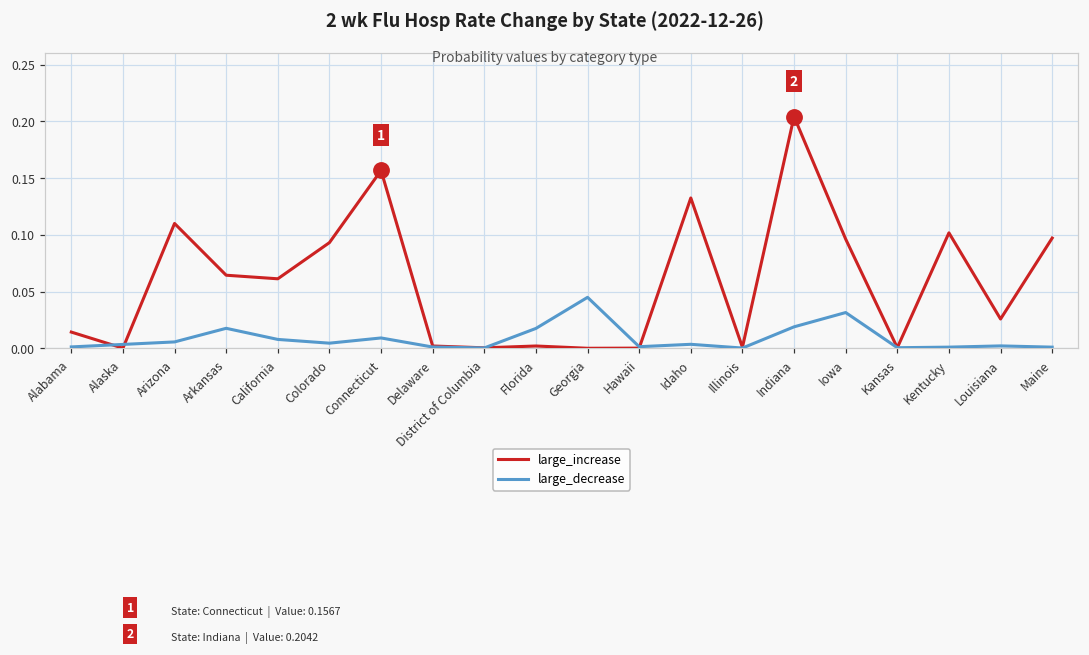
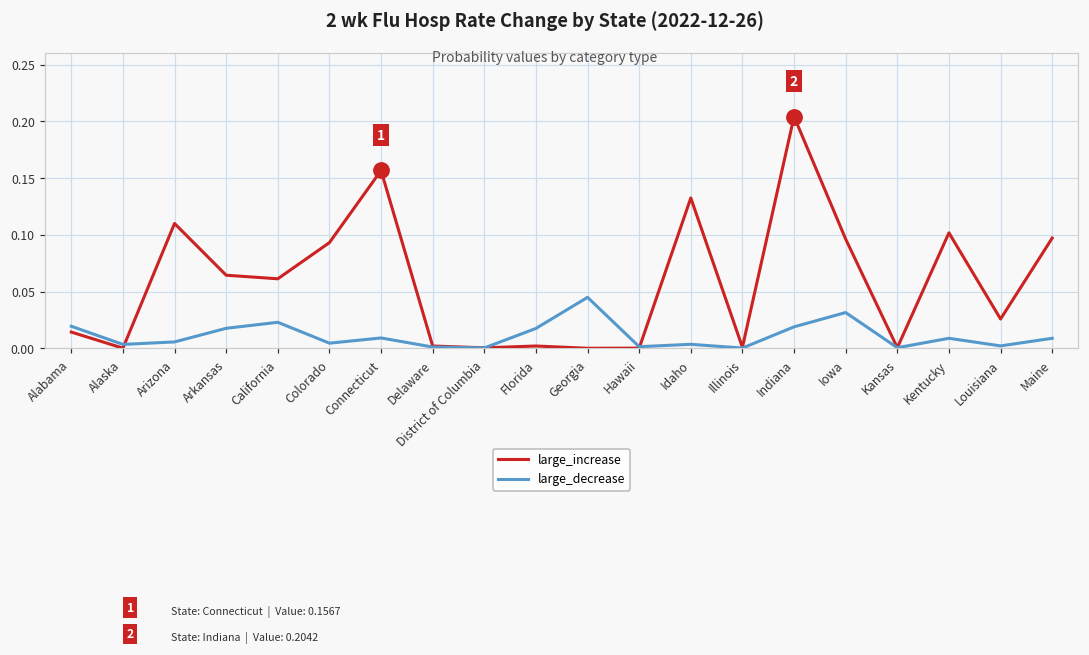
  {
    "large_decrease": {
-     "Alabama": 0.001,
+     "Alabama": 0.019,
      "Alaska": 0.003,
      "Arizona": 0.006,
      "Arkansas": 0.018,
-     "California": 0.008,
+     "California": 0.023,
      "Colorado": 0.005,
      "Connecticut": 0.009,
      "Florida": 0.018,
      "Georgia": 0.045,
      "Idaho": 0.004,
      "Indiana": 0.019,
      "Iowa": 0.032,
-     "Kentucky": 0.001,
+     "Kentucky": 0.009,
      "Louisiana": 0.002,
-     "Maine": 0.001
+     "Maine": 0.009
    }
  }
